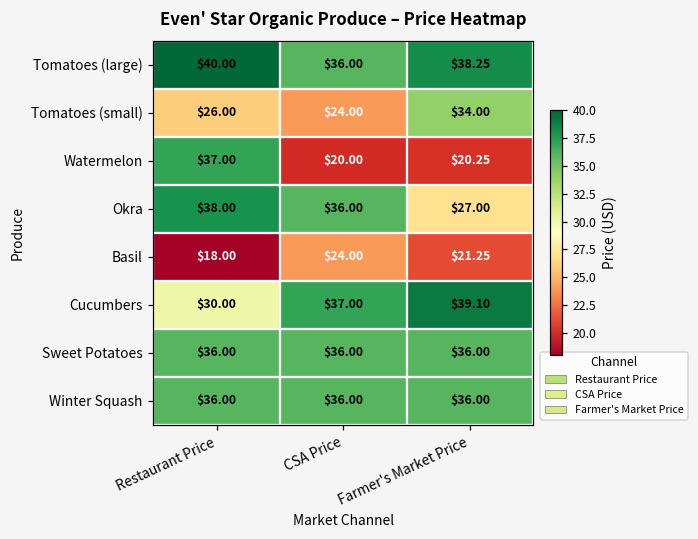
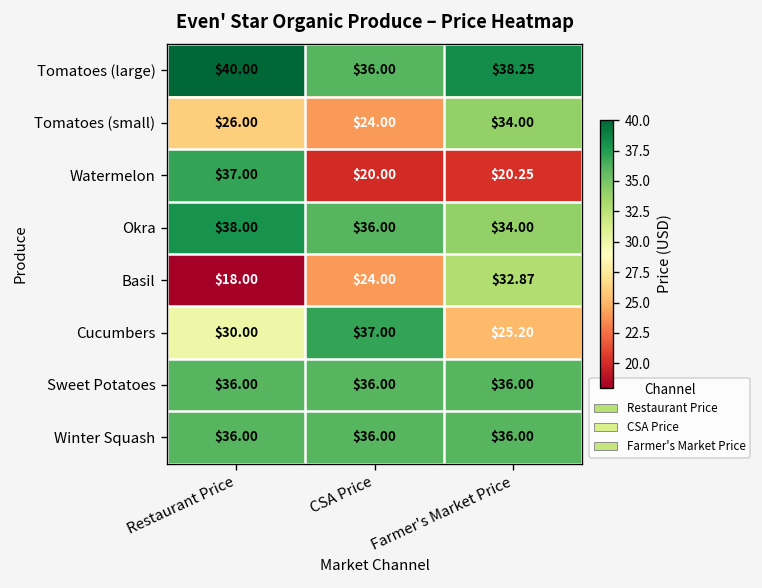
  {
    "Tomatoes (large)": {
      "Restaurant Price": "$40.00",
      "CSA Price": "$36.00",
      "Farmer's Market Price": "$38.25"
    },
    "Tomatoes (small)": {
      "Restaurant Price": "$26.00",
      "CSA Price": "$24.00",
      "Farmer's Market Price": "$34.00"
    },
    "Watermelon": {
      "Restaurant Price": "$37.00",
      "CSA Price": "$20.00",
      "Farmer's Market Price": "$20.25"
    },
    "Okra": {
      "Restaurant Price": "$38.00",
      "CSA Price": "$36.00",
-     "Farmer's Market Price": "$27.00"
+     "Farmer's Market Price": "$34.00"
    },
    "Basil": {
      "Restaurant Price": "$18.00",
      "CSA Price": "$24.00",
-     "Farmer's Market Price": "$21.25"
+     "Farmer's Market Price": "$32.87"
    },
    "Cucumbers": {
      "Restaurant Price": "$30.00",
      "CSA Price": "$37.00",
-     "Farmer's Market Price": "$39.10"
+     "Farmer's Market Price": "$25.20"
    },
    "Sweet Potatoes": {
      "Restaurant Price": "$36.00",
      "CSA Price": "$36.00",
      "Farmer's Market Price": "$36.00"
    },
    "Winter Squash": {
      "Restaurant Price": "$36.00",
      "CSA Price": "$36.00",
      "Farmer's Market Price": "$36.00"
    }
  }
